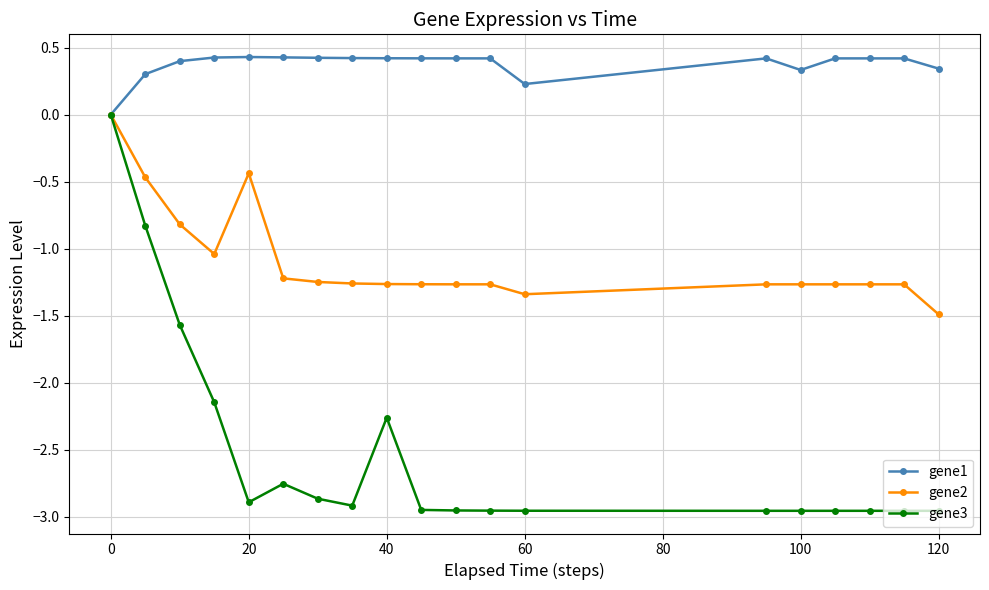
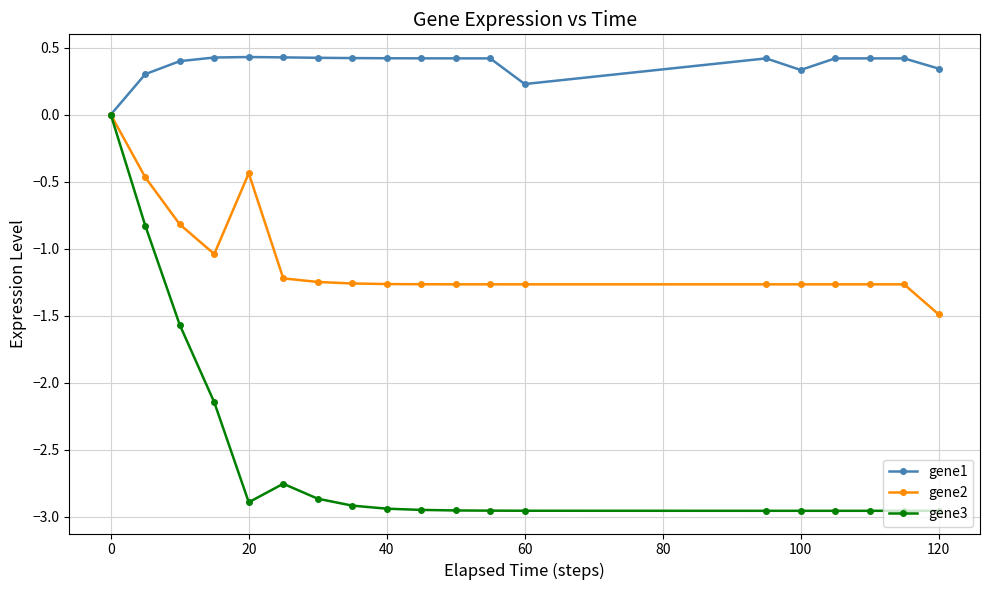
  {
    "gene1": {
      "20": 0.43,
      "40": 0.42,
      "60": 0.23,
      "100": 0.33,
      "120": 0.34
    },
    "gene2": {
      "20": -0.44,
      "40": -1.26,
-     "60": -1.34,
+     "60": -1.27,
      "100": -1.27,
      "120": -1.49
    },
    "gene3": {
      "20": -2.89,
-     "40": -2.26,
+     "40": -2.94,
      "60": -2.95,
      "100": -2.96
    }
  }
